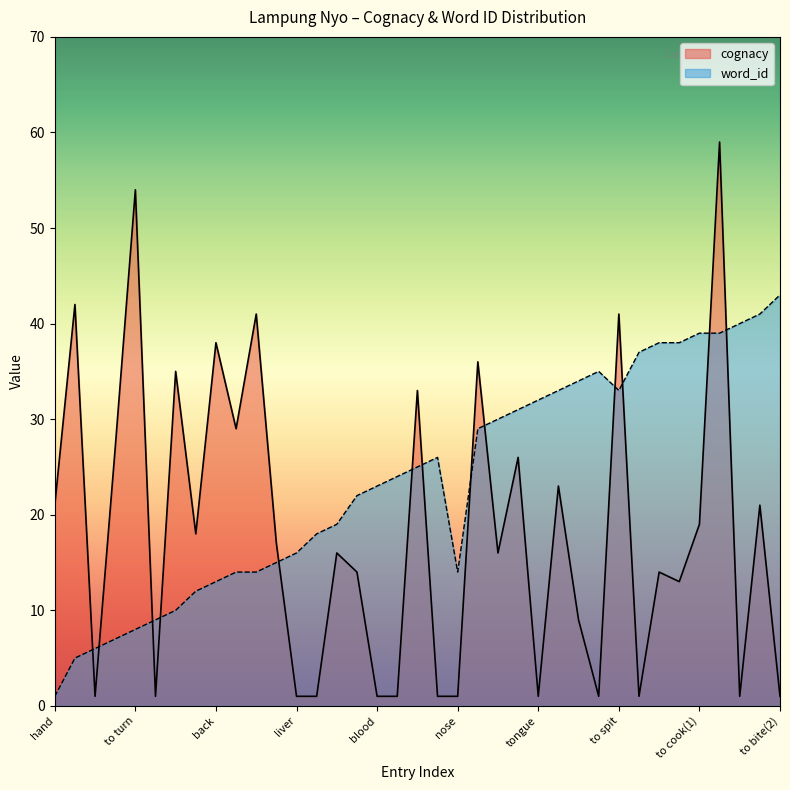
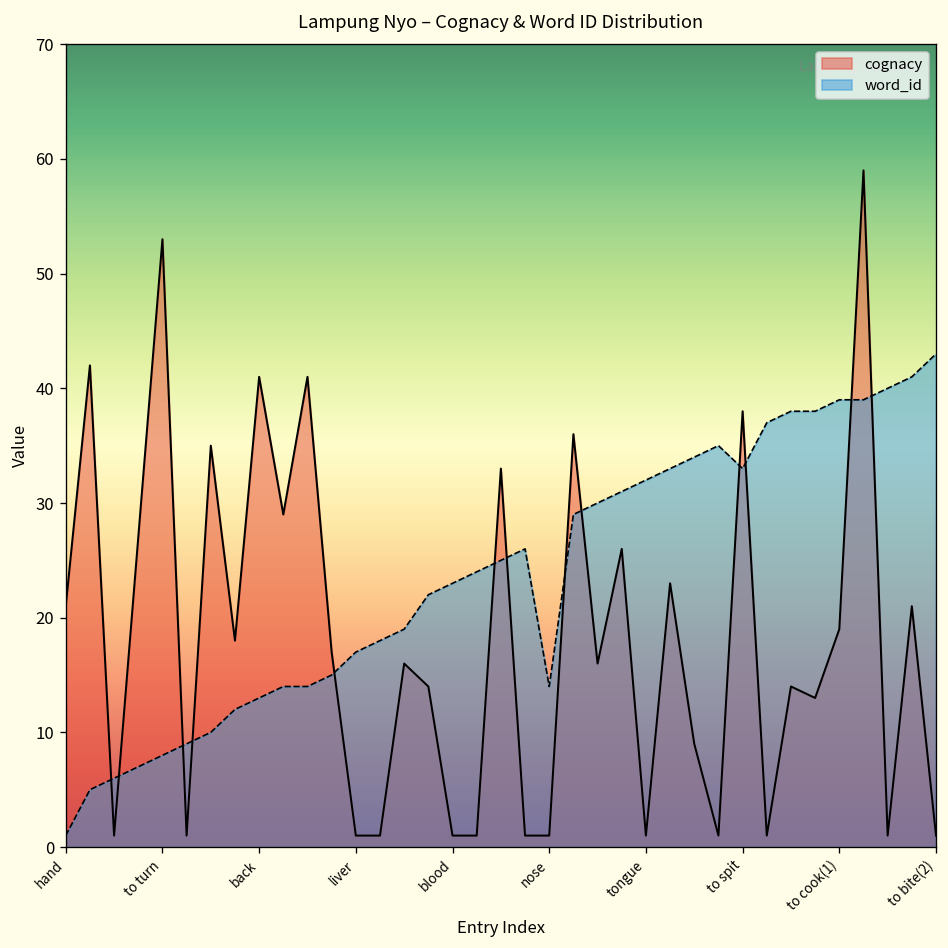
  {
    "cognacy": {
      "hand": 21,
-     "to turn": 54,
-     "back": 38,
+     "to turn": 53,
+     "back": 41,
      "liver": 1,
      "blood": 1,
      "nose": 1,
      "tongue": 1,
-     "to spit": 41,
+     "to spit": 38,
      "to cook(1)": 19,
      "to bite(2)": 1
    },
    "word_id": {
      "hand": 1,
      "to turn": 8,
      "back": 13,
-     "liver": 16,
+     "liver": 17,
      "blood": 23,
      "nose": 14,
      "tongue": 32,
      "to spit": 33,
      "to cook(1)": 39,
      "to bite(2)": 43
    }
  }
